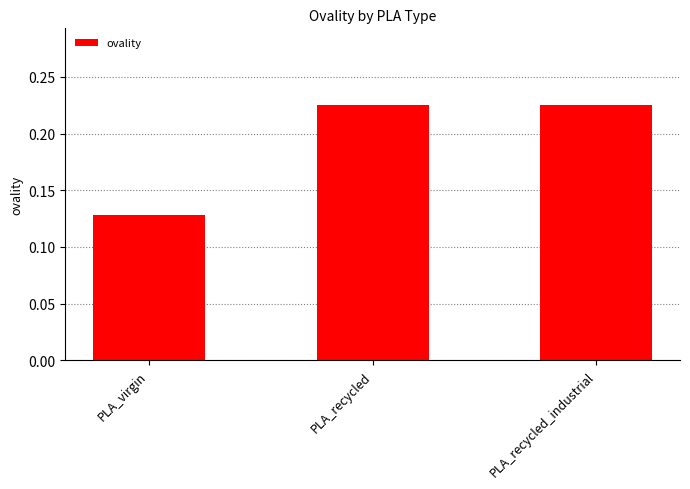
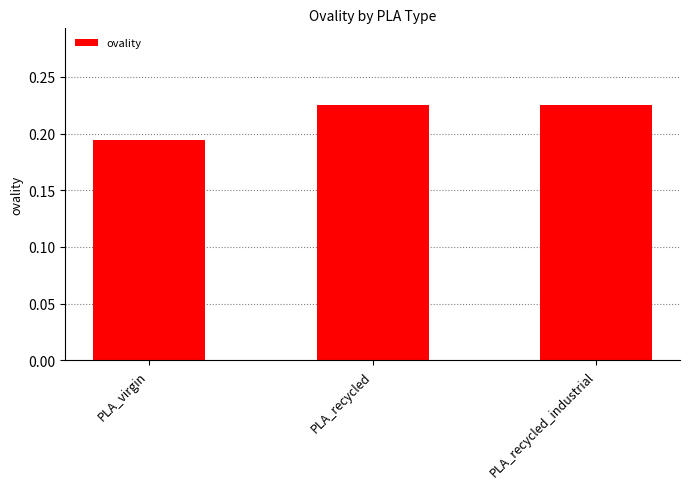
  {
-   "PLA_virgin": 0.128,
+   "PLA_virgin": 0.194,
    "PLA_recycled": 0.225,
    "PLA_recycled_industrial": 0.225
  }
